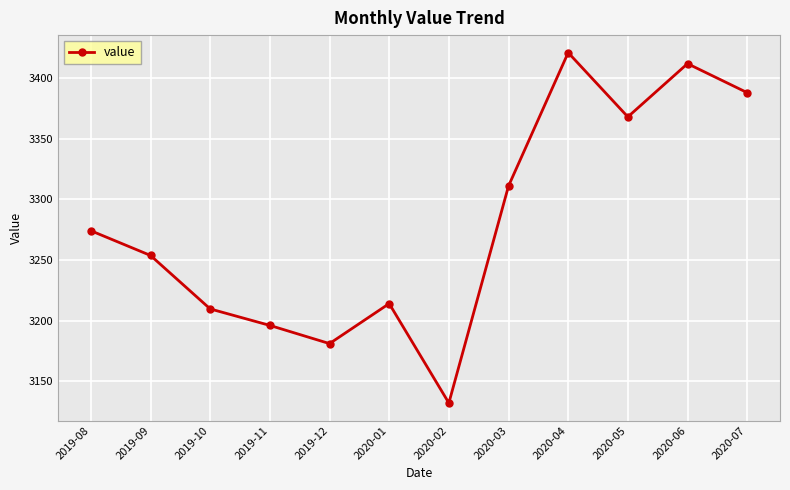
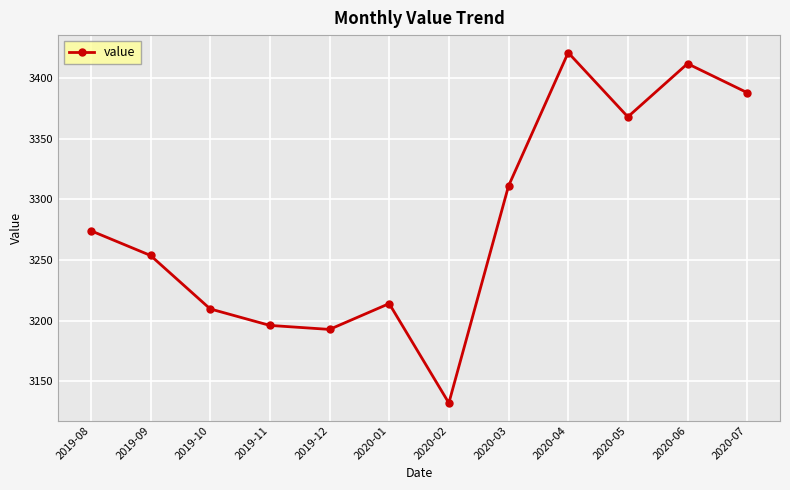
  {
    "2019-08": 3274,
    "2019-09": 3254,
    "2019-10": 3210,
    "2019-11": 3196,
-   "2019-12": 3181,
+   "2019-12": 3193,
    "2020-01": 3214,
    "2020-02": 3132,
    "2020-03": 3311,
    "2020-04": 3421,
    "2020-05": 3368,
    "2020-06": 3412,
    "2020-07": 3388
  }
